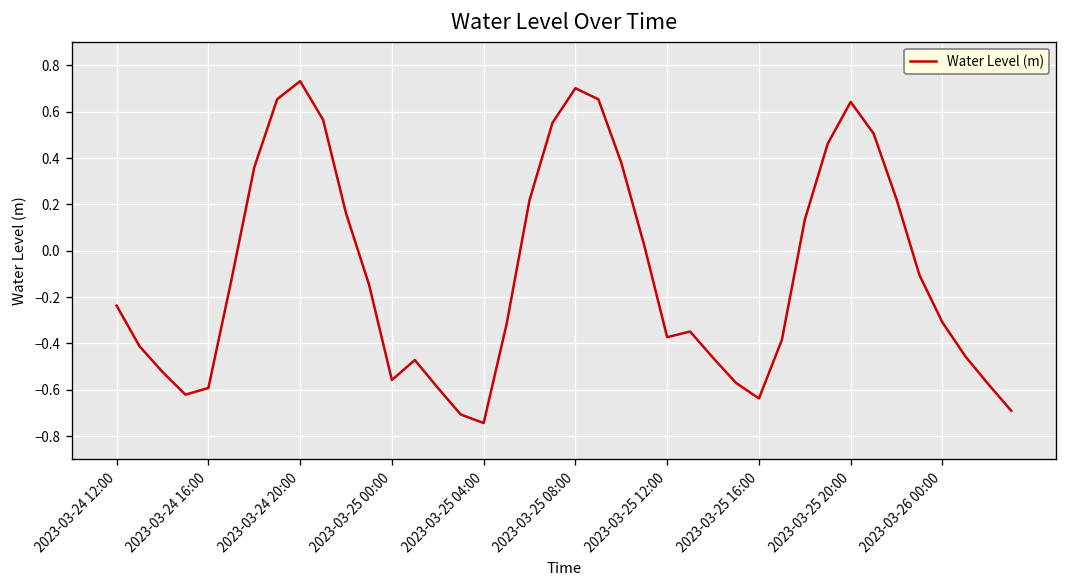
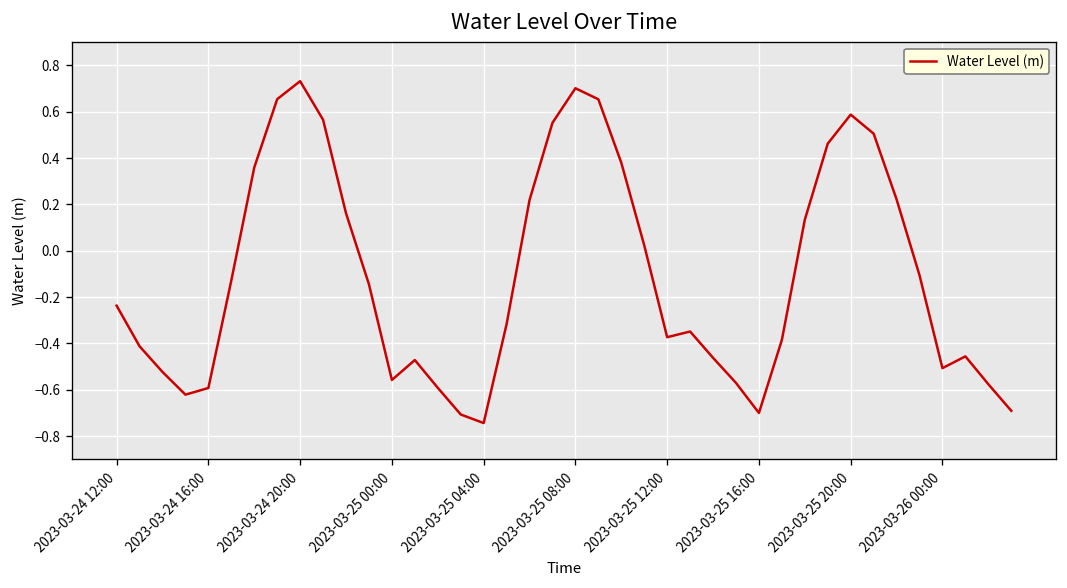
  {
    "2023-03-24 12:00": -0.24,
    "2023-03-24 16:00": -0.59,
    "2023-03-24 20:00": 0.73,
    "2023-03-25 00:00": -0.56,
    "2023-03-25 04:00": -0.74,
    "2023-03-25 08:00": 0.70,
    "2023-03-25 12:00": -0.37,
-   "2023-03-25 16:00": -0.64,
-   "2023-03-25 20:00": 0.64,
-   "2023-03-26 00:00": -0.31
+   "2023-03-25 16:00": -0.70,
+   "2023-03-25 20:00": 0.59,
+   "2023-03-26 00:00": -0.51
  }
